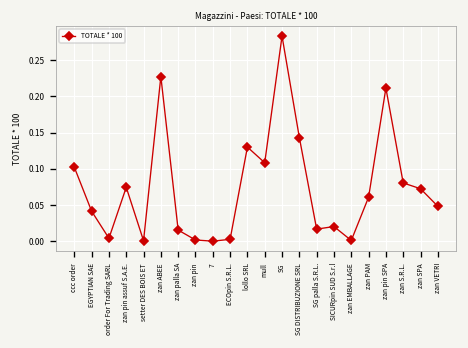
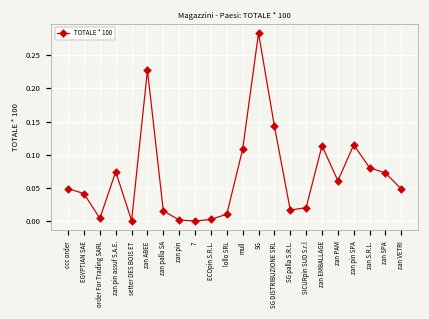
  {
-   "ccc order": 0.10,
+   "ccc order": 0.05,
    "EGYPTIAN SAE": 0.04,
    "order For Trading SARL": 0.00,
    "zan pin assuf S.A.E.": 0.07,
    "setter DES BOIS ET": 0.00,
    "zan ABEE": 0.23,
    "zan palla SA": 0.02,
    "zan pin": 0.00,
    "7": 0.00,
    "ECOpin S.R.L.": 0.00,
-   "lollo SRL": 0.13,
+   "lollo SRL": 0.01,
    "mull": 0.11,
    "SG": 0.28,
    "SG DISTRIBUZIONE SRL": 0.14,
    "SG palla S.R.L.": 0.02,
    "SICURpin SUD S.r.l": 0.02,
-   "zan EMBALLAGE": 0.00,
+   "zan EMBALLAGE": 0.11,
    "zan PAM": 0.06,
-   "zan pin SPA": 0.21,
+   "zan pin SPA": 0.11,
    "zan S.R.L.": 0.08,
    "zan SPA": 0.07,
    "zan VETRI": 0.05
  }
